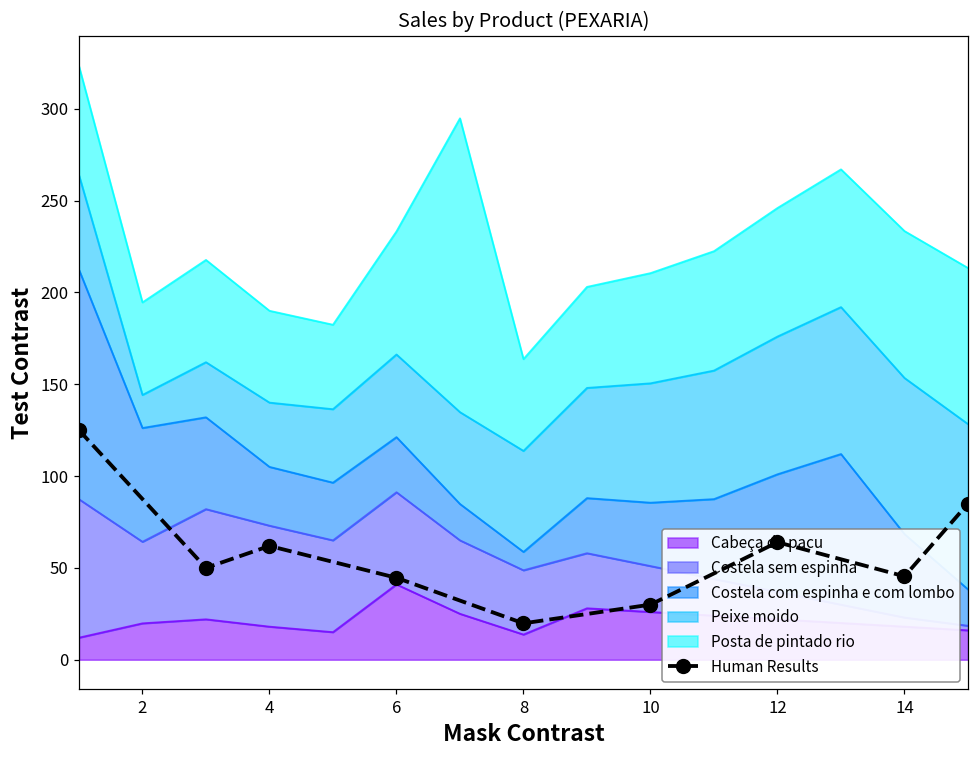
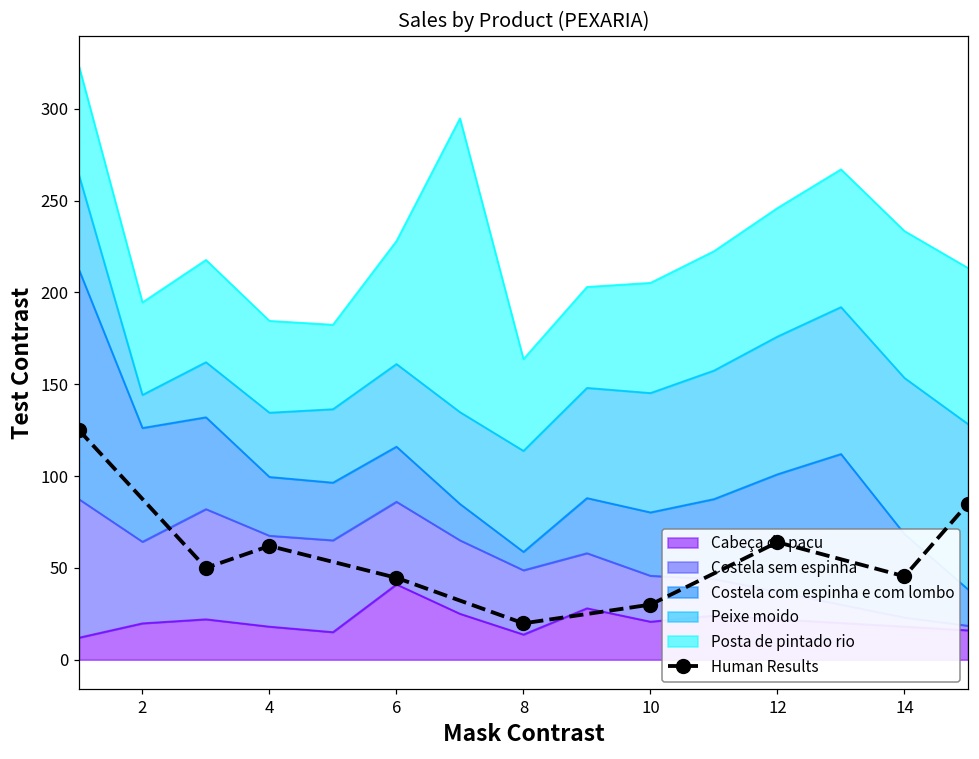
  {
    "Cabeça de pacu": {
      "2": 20,
      "4": 18,
      "6": 41,
      "8": 14,
-     "10": 26
+     "10": 21
    },
    "Costela sem espinha": {
      "2": 44,
-     "4": 55,
-     "6": 50,
+     "4": 50,
+     "6": 45,
      "8": 35,
      "10": 25
    },
    "Human Results": {
      "4": 62,
      "6": 45,
      "8": 20,
      "10": 30
    }
  }
